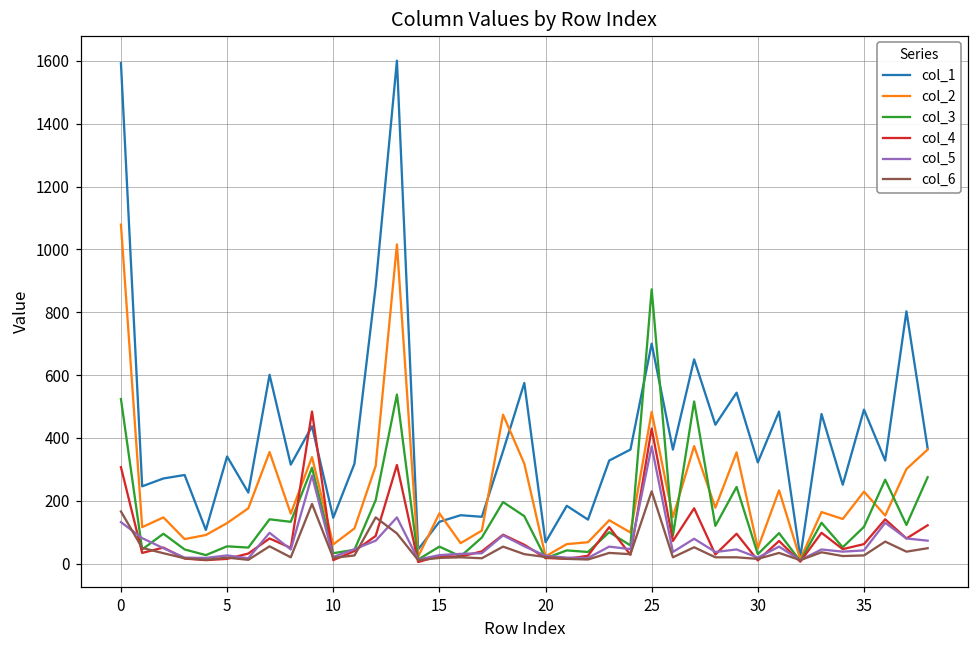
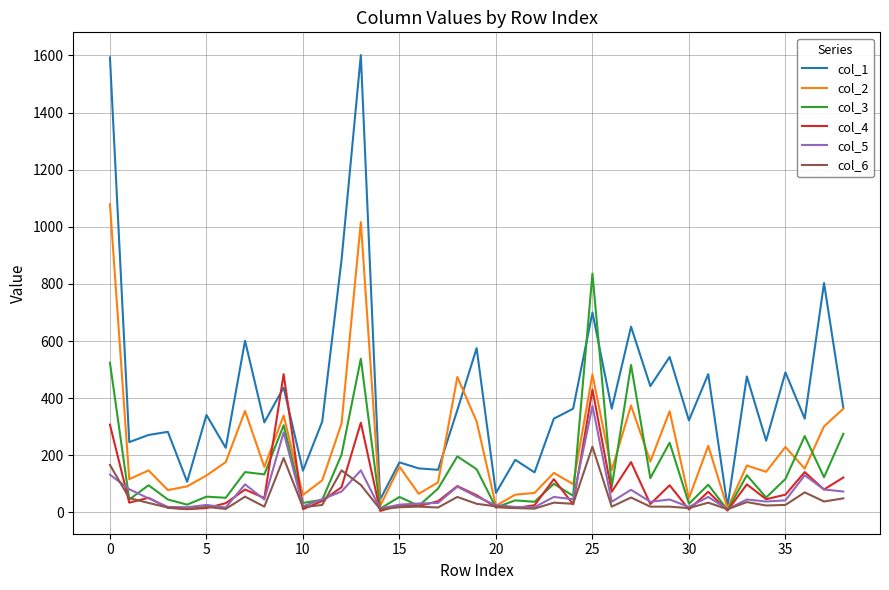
  {
    "col_1": {
      "0": 1590,
      "5": 340,
      "10": 150,
-     "15": 130,
+     "15": 180,
      "20": 70,
      "25": 700,
      "30": 320,
      "35": 490
    },
    "col_2": {
      "0": 1080,
      "5": 130,
      "10": 60,
      "15": 160,
      "25": 480,
      "30": 50,
      "35": 230
    },
    "col_3": {
      "0": 520,
      "5": 60,
      "10": 30,
      "15": 50,
-     "25": 870,
+     "25": 840,
      "30": 30,
      "35": 120
    },
    "col_4": {
      "0": 310,
      "25": 430,
      "35": 60
    },
    "col_5": {
      "0": 130,
      "25": 370,
      "35": 40
    },
    "col_6": {
      "0": 170,
      "25": 230,
      "35": 30
    }
  }
